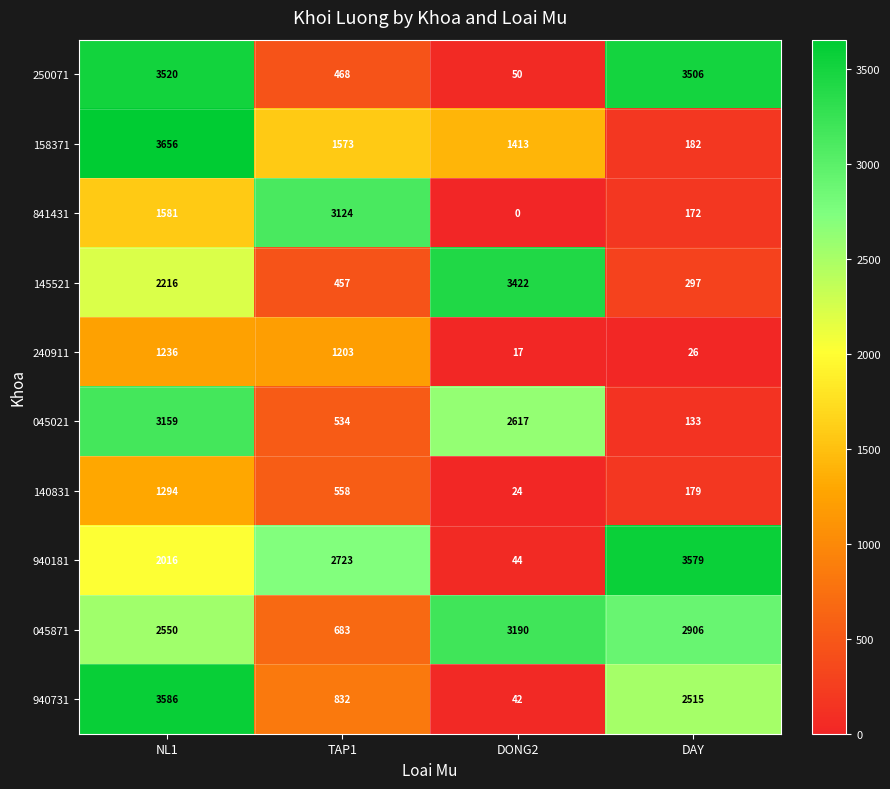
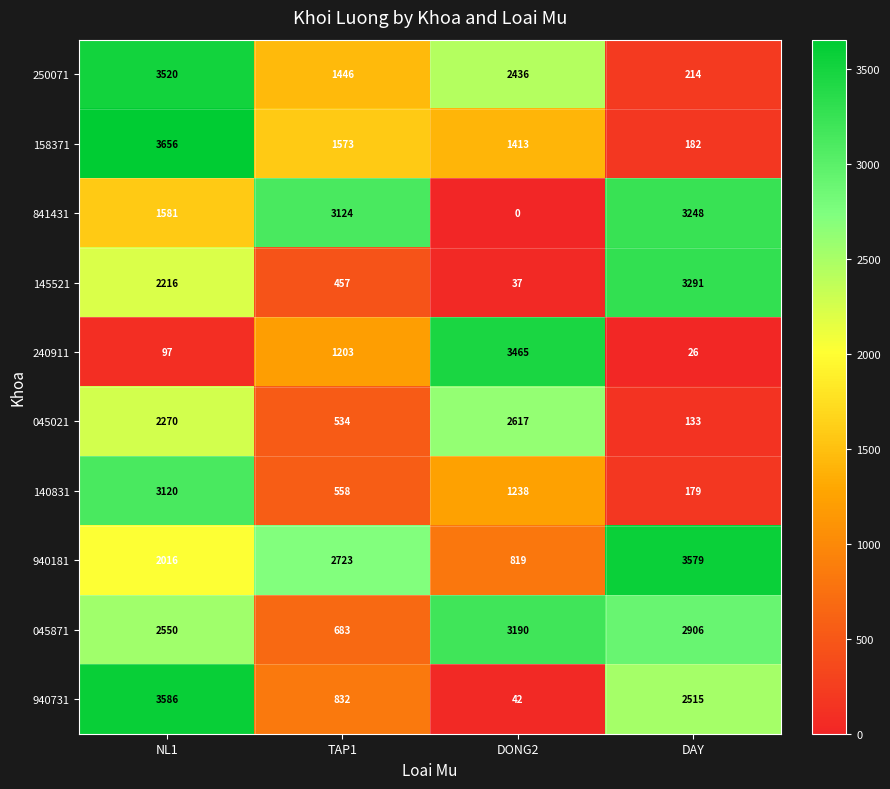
  {
    "250071": {
      "NL1": 3520,
-     "TAP1": 468,
-     "DONG2": 50,
-     "DAY": 3506
+     "TAP1": 1446,
+     "DONG2": 2436,
+     "DAY": 214
    },
    "158371": {
      "NL1": 3656,
      "TAP1": 1573,
      "DONG2": 1413,
      "DAY": 182
    },
    "841431": {
      "NL1": 1581,
      "TAP1": 3124,
      "DONG2": 0,
-     "DAY": 172
+     "DAY": 3248
    },
    "145521": {
      "NL1": 2216,
      "TAP1": 457,
-     "DONG2": 3422,
-     "DAY": 297
+     "DONG2": 37,
+     "DAY": 3291
    },
    "240911": {
-     "NL1": 1236,
+     "NL1": 97,
      "TAP1": 1203,
-     "DONG2": 17,
+     "DONG2": 3465,
      "DAY": 26
    },
    "045021": {
-     "NL1": 3159,
+     "NL1": 2270,
      "TAP1": 534,
      "DONG2": 2617,
      "DAY": 133
    },
    "140831": {
-     "NL1": 1294,
+     "NL1": 3120,
      "TAP1": 558,
-     "DONG2": 24,
+     "DONG2": 1238,
      "DAY": 179
    },
    "940181": {
      "NL1": 2016,
      "TAP1": 2723,
-     "DONG2": 44,
+     "DONG2": 819,
      "DAY": 3579
    },
    "045871": {
      "NL1": 2550,
      "TAP1": 683,
      "DONG2": 3190,
      "DAY": 2906
    },
    "940731": {
      "NL1": 3586,
      "TAP1": 832,
      "DONG2": 42,
      "DAY": 2515
    }
  }
